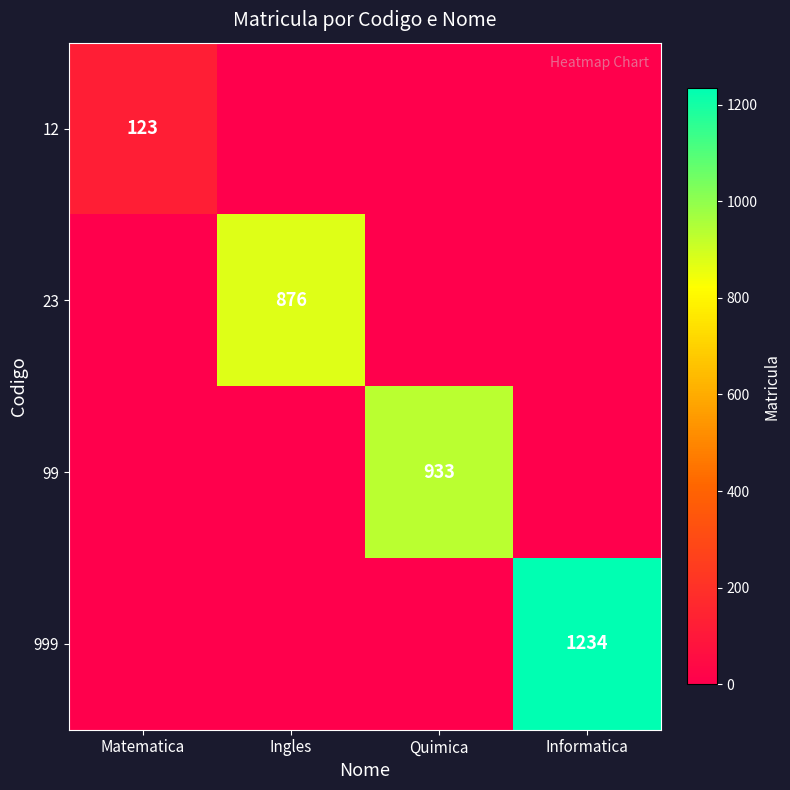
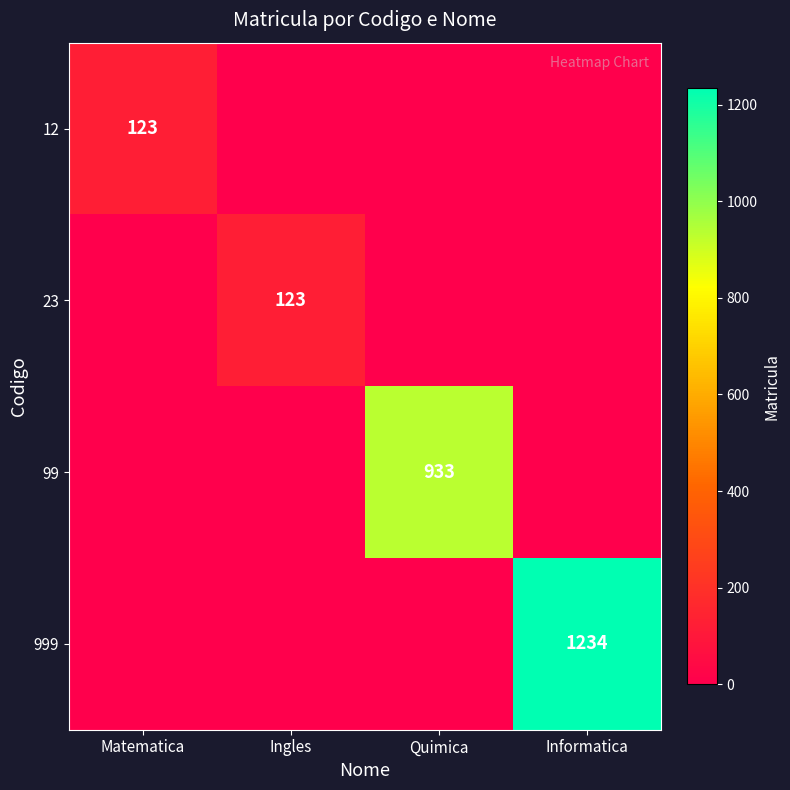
  {
    "12": {
      "Matematica": 123
    },
    "23": {
-     "Ingles": 876
+     "Ingles": 123
    },
    "99": {
      "Quimica": 933
    },
    "999": {
      "Informatica": 1234
    }
  }
